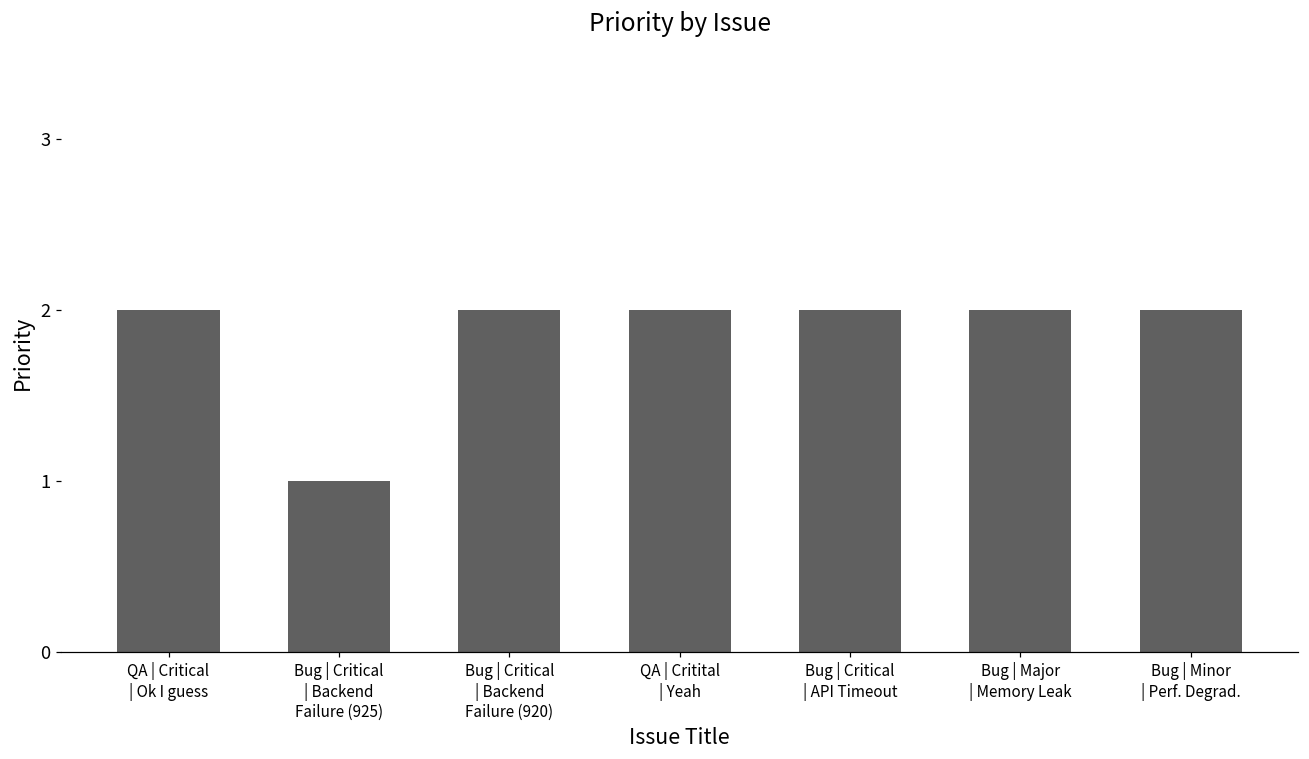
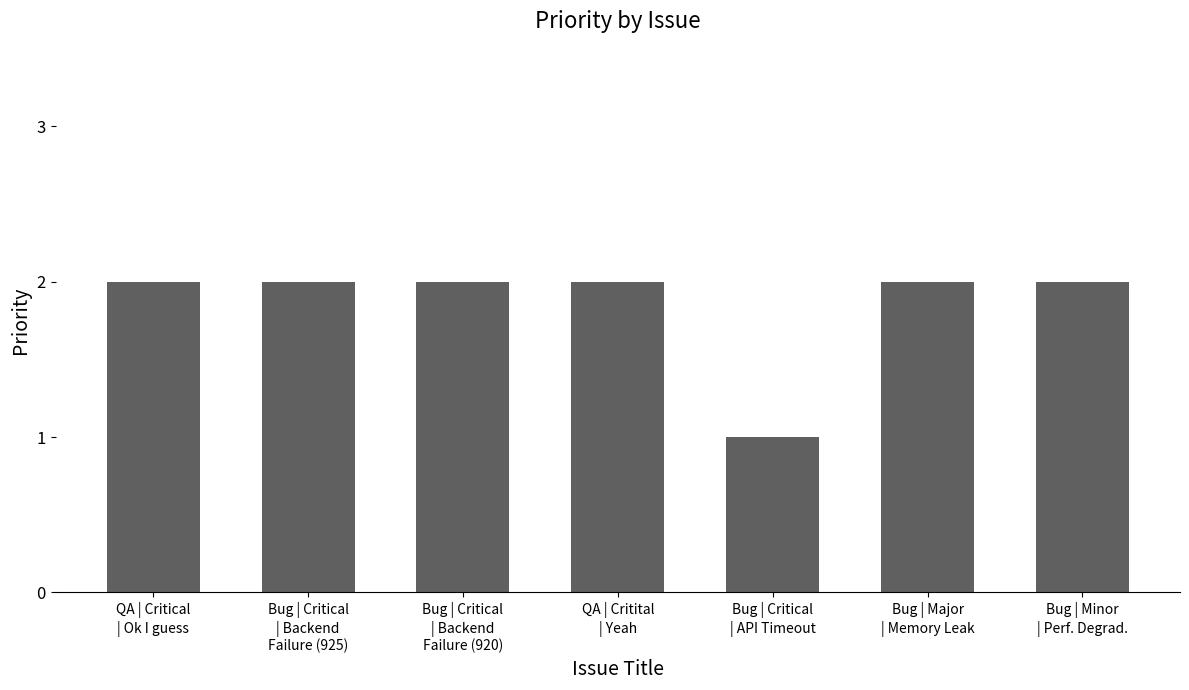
  {
    "QA | Critical | Ok I guess": 2,
-   "Bug | Critical | Backend Failure (925)": 1,
+   "Bug | Critical | Backend Failure (925)": 2,
    "Bug | Critical | Backend Failure (920)": 2,
    "QA | Critital | Yeah": 2,
-   "Bug | Critical | API Timeout": 2,
+   "Bug | Critical | API Timeout": 1,
    "Bug | Major | Memory Leak": 2,
    "Bug | Minor | Perf. Degrad.": 2
  }
